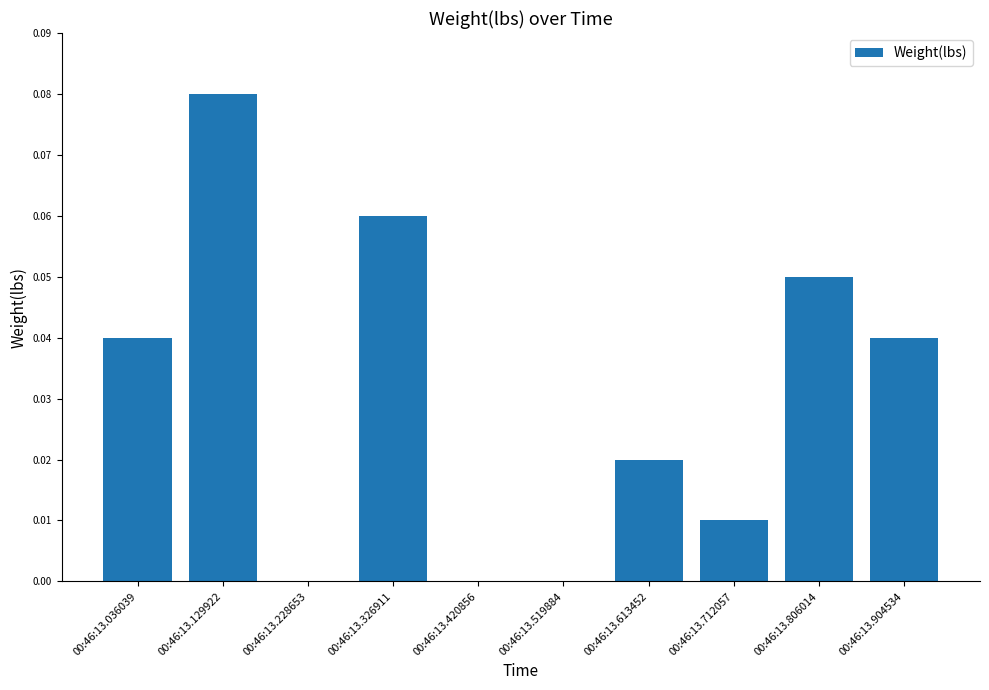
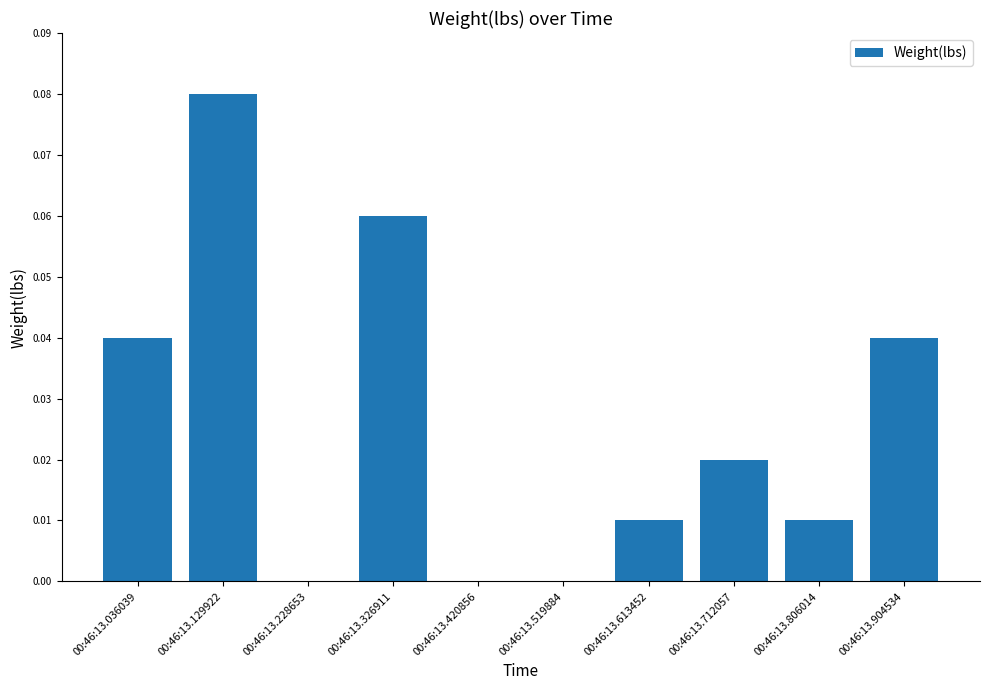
  {
    "00:46:13.036039": 0.04,
    "00:46:13.129922": 0.08,
    "00:46:13.228653": 0.00,
    "00:46:13.326911": 0.06,
    "00:46:13.420856": 0.00,
    "00:46:13.519884": 0.00,
-   "00:46:13.613452": 0.02,
-   "00:46:13.712057": 0.01,
-   "00:46:13.806014": 0.05,
+   "00:46:13.613452": 0.01,
+   "00:46:13.712057": 0.02,
+   "00:46:13.806014": 0.01,
    "00:46:13.904534": 0.04
  }
